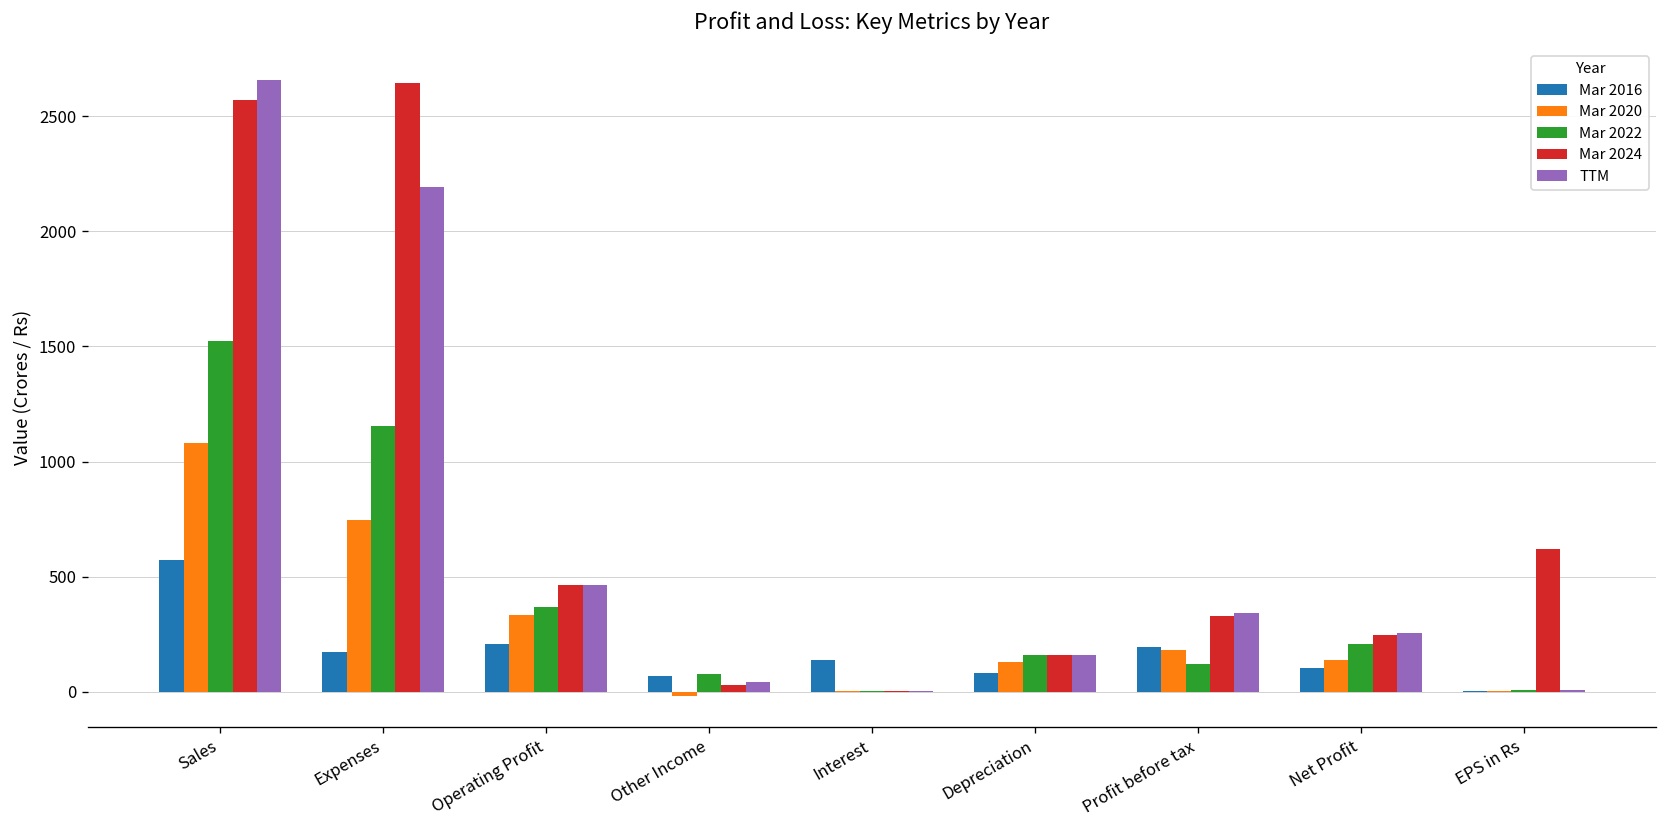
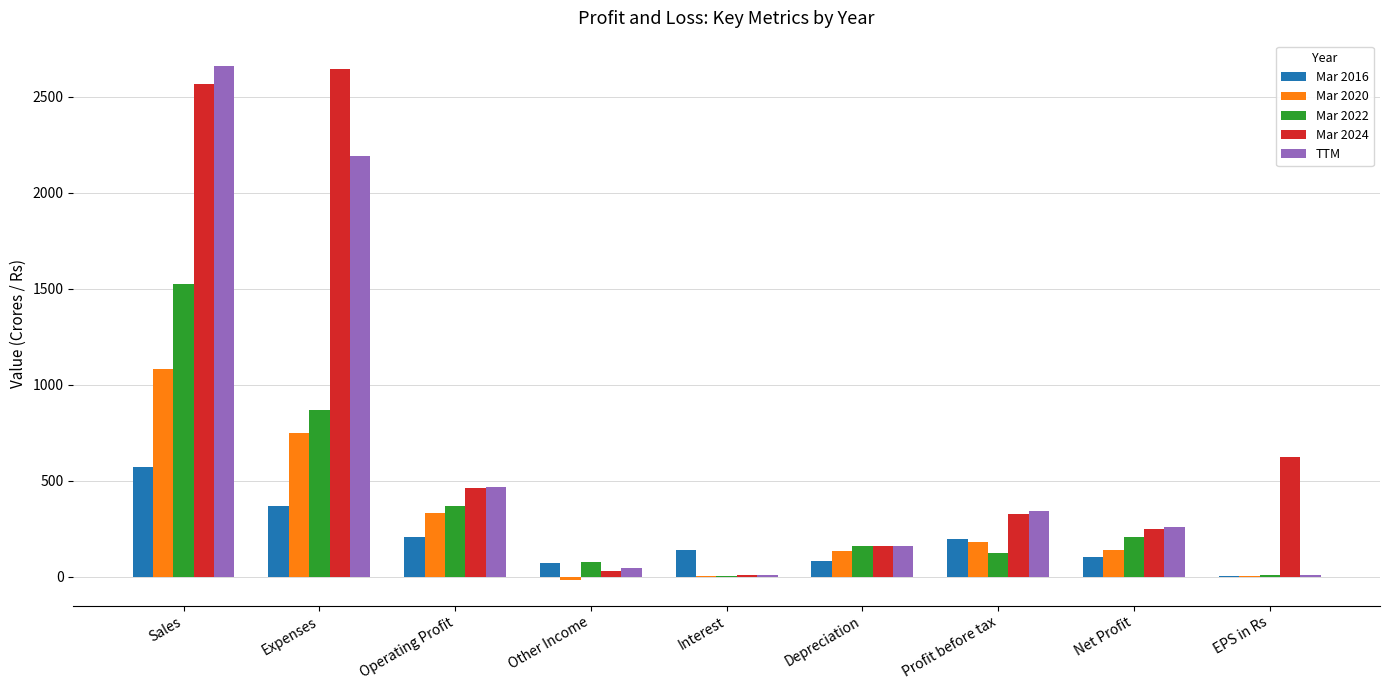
  {
    "Mar 2016": {
      "Sales": 570,
-     "Expenses": 170,
+     "Expenses": 370,
      "Operating Profit": 210,
      "Other Income": 70,
      "Interest": 140,
      "Depreciation": 80,
      "Profit before tax": 190,
      "Net Profit": 100
    },
    "Mar 2020": {
      "Sales": 1080,
      "Expenses": 750,
      "Operating Profit": 330,
      "Other Income": -20,
      "Depreciation": 130,
      "Profit before tax": 180,
      "Net Profit": 140
    },
    "Mar 2022": {
      "Sales": 1520,
-     "Expenses": 1150,
+     "Expenses": 870,
      "Operating Profit": 370,
      "Other Income": 80,
      "Depreciation": 160,
      "Profit before tax": 120,
      "Net Profit": 210
    },
    "Mar 2024": {
      "Sales": 2570,
      "Expenses": 2640,
      "Operating Profit": 460,
      "Other Income": 30,
      "Depreciation": 160,
      "Profit before tax": 330,
      "Net Profit": 250,
      "EPS in Rs": 620
    },
    "TTM": {
      "Sales": 2660,
      "Expenses": 2190,
      "Operating Profit": 470,
      "Other Income": 40,
      "Depreciation": 160,
      "Profit before tax": 340,
      "Net Profit": 260
    }
  }
